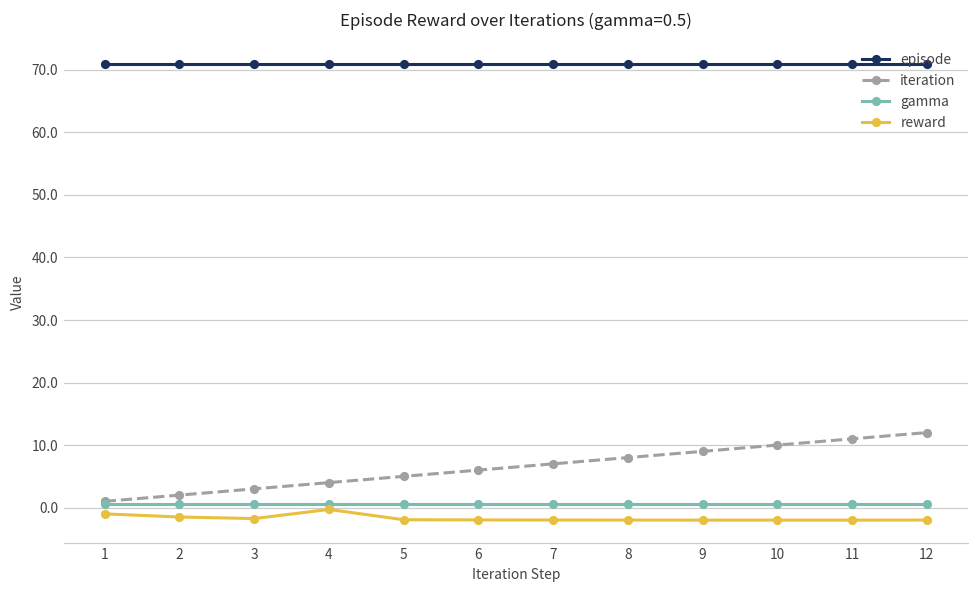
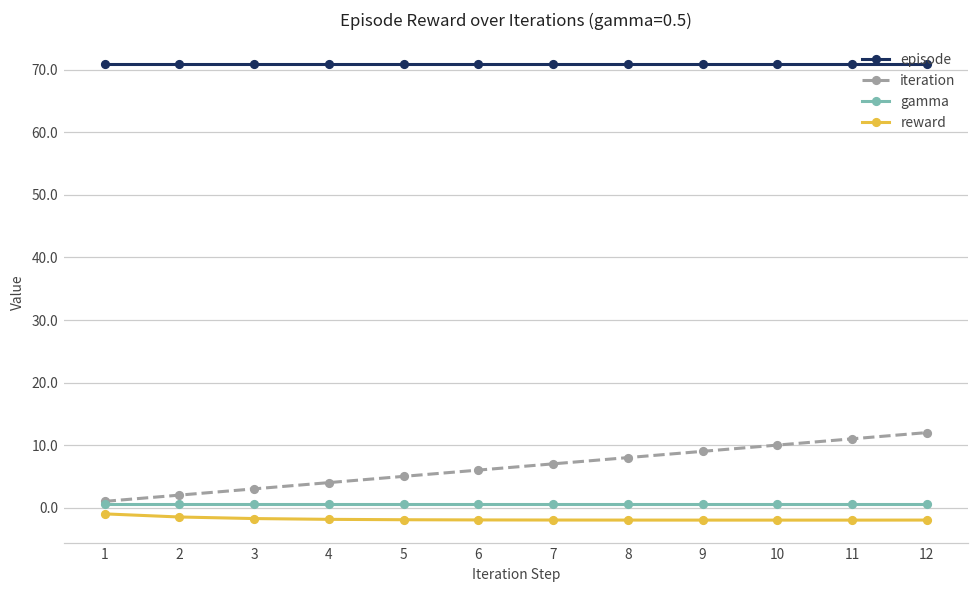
  {
    "episode": {
      "1": 71,
      "2": 71,
      "3": 71,
      "4": 71,
      "5": 71,
      "6": 71,
      "7": 71,
      "8": 71,
      "9": 71,
      "10": 71,
      "11": 71,
      "12": 71
    },
    "reward": {
      "1": -1,
      "2": -2,
      "3": -2,
-     "4": 0,
+     "4": -2,
      "5": -2,
      "6": -2,
      "7": -2,
      "8": -2,
      "9": -2,
      "10": -2,
      "11": -2,
      "12": -2
    }
  }
